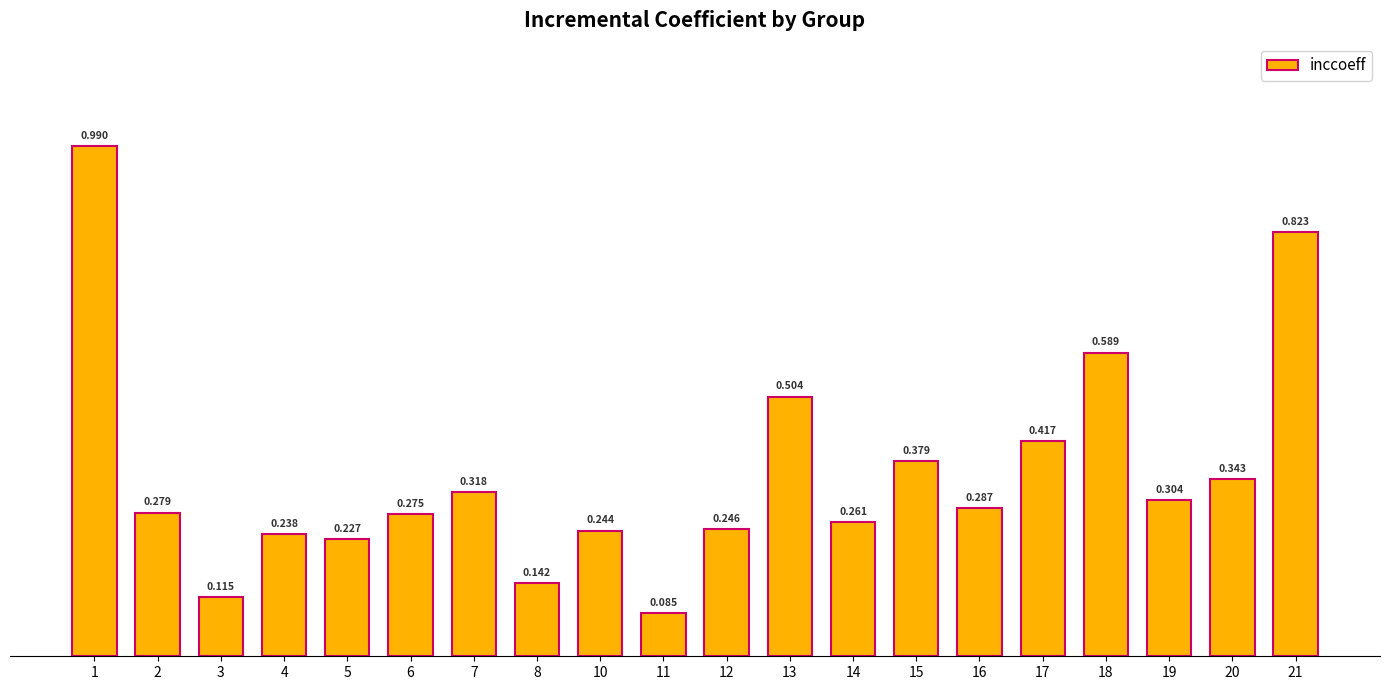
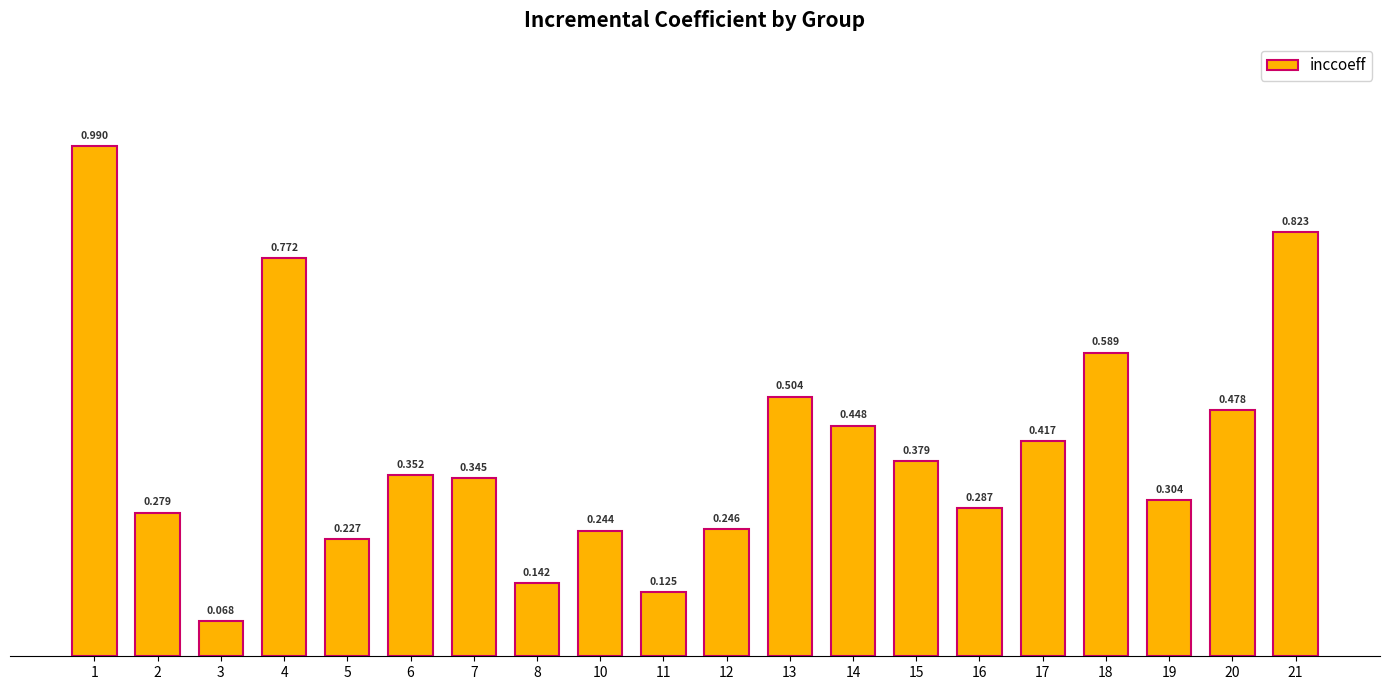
  {
    "1": 0.990,
    "2": 0.279,
-   "3": 0.115,
-   "4": 0.238,
+   "3": 0.068,
+   "4": 0.772,
    "5": 0.227,
-   "6": 0.275,
-   "7": 0.318,
+   "6": 0.352,
+   "7": 0.345,
    "8": 0.142,
    "10": 0.244,
-   "11": 0.085,
+   "11": 0.125,
    "12": 0.246,
    "13": 0.504,
-   "14": 0.261,
+   "14": 0.448,
    "15": 0.379,
    "16": 0.287,
    "17": 0.417,
    "18": 0.589,
    "19": 0.304,
-   "20": 0.343,
+   "20": 0.478,
    "21": 0.823
  }
